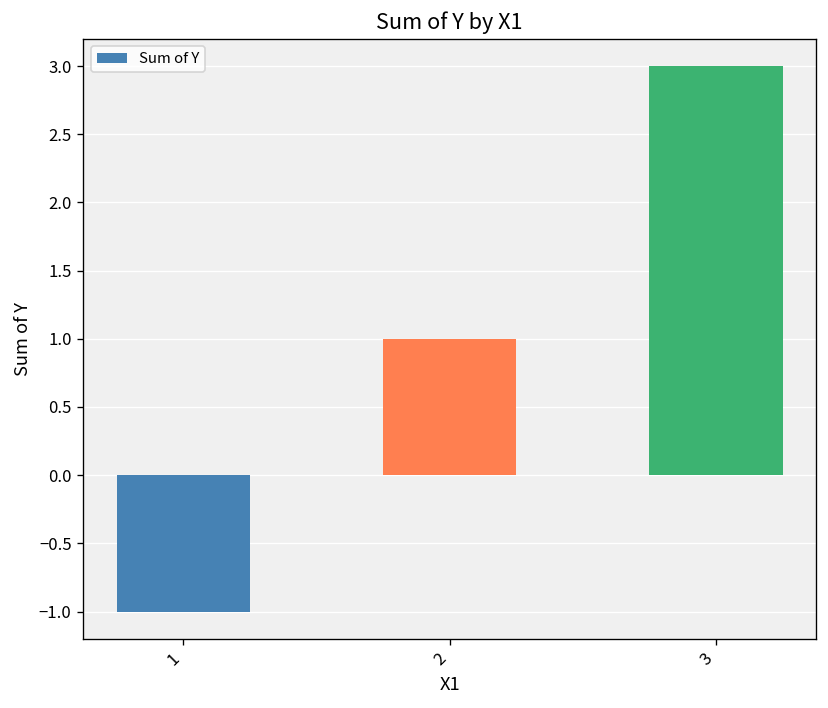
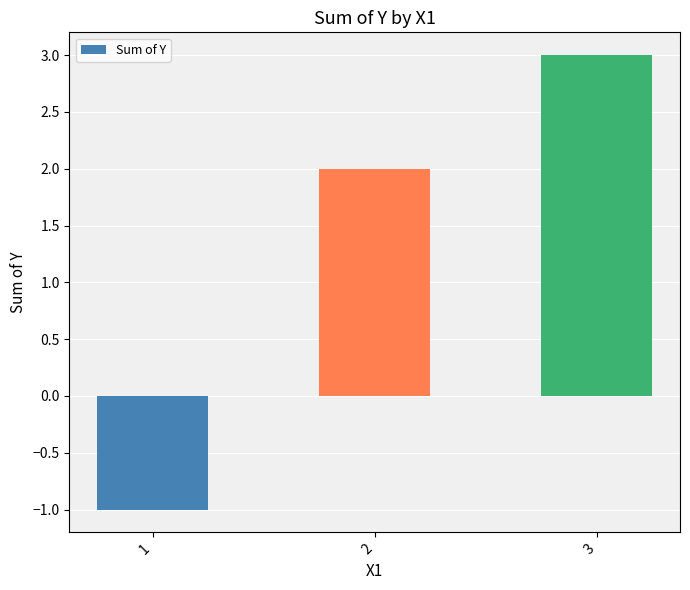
  {
    "1": -1,
-   "2": 1,
+   "2": 2,
    "3": 3
  }
